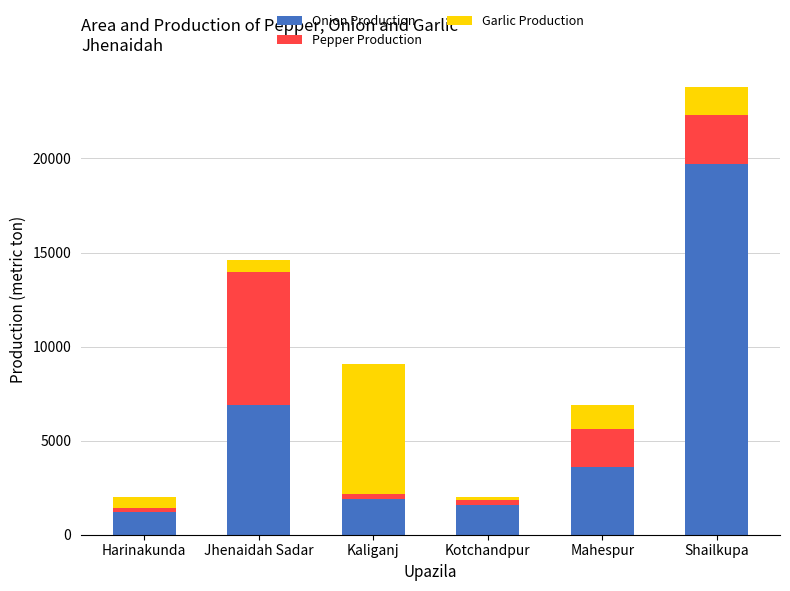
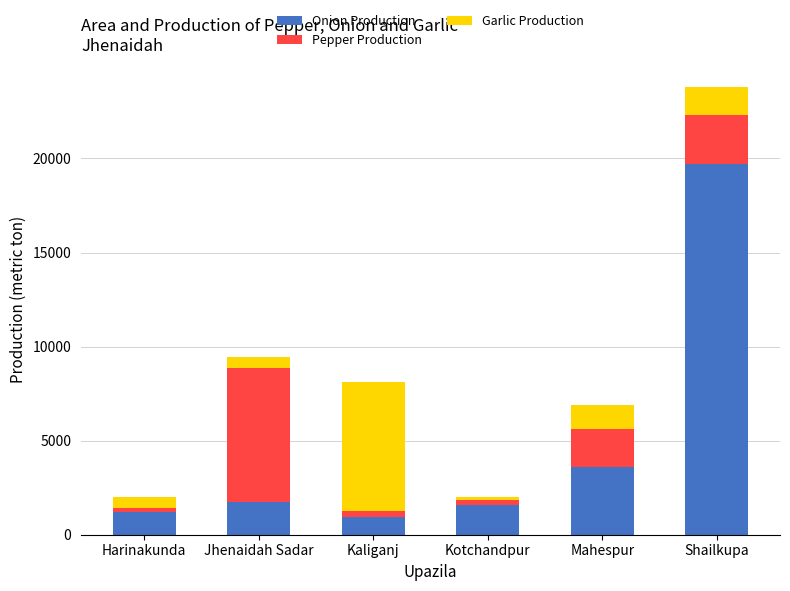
  {
    "Onion Production": {
      "Harinakunda": 1200,
-     "Jhenaidah Sadar": 6900,
-     "Kaliganj": 1900,
+     "Jhenaidah Sadar": 1700,
+     "Kaliganj": 1000,
      "Kotchandpur": 1600,
      "Mahespur": 3600,
      "Shailkupa": 19700
    },
    "Pepper Production": {
      "Harinakunda": 200,
      "Jhenaidah Sadar": 7100,
      "Kaliganj": 300,
      "Kotchandpur": 300,
      "Mahespur": 2100,
      "Shailkupa": 2600
    },
    "Garlic Production": {
      "Harinakunda": 600,
      "Jhenaidah Sadar": 600,
      "Kaliganj": 6900,
      "Kotchandpur": 200,
      "Mahespur": 1200,
      "Shailkupa": 1500
    }
  }
